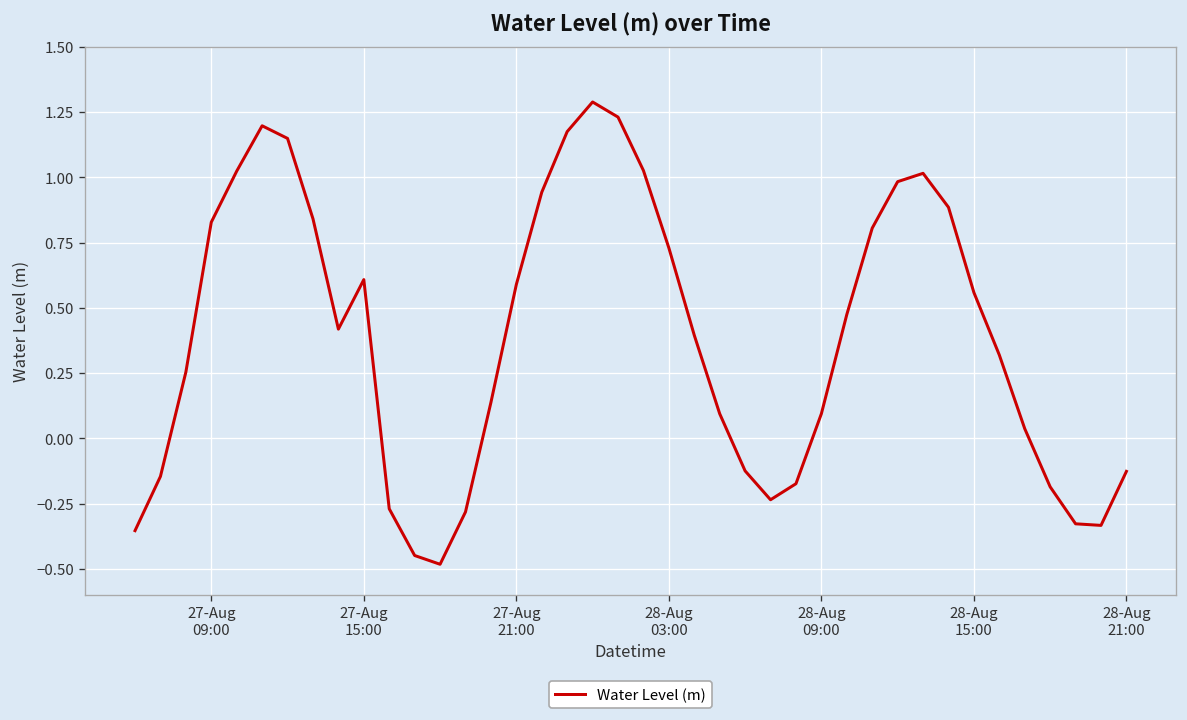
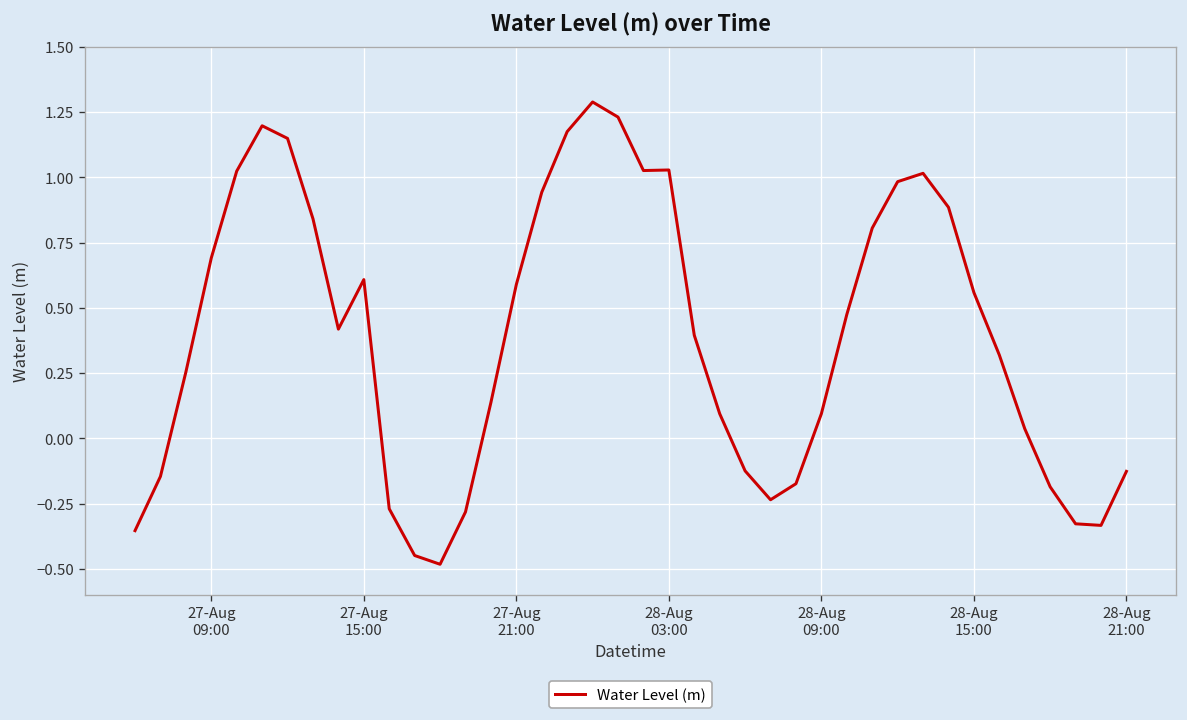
  {
-   "27-Aug 09:00": 0.83,
+   "27-Aug 09:00": 0.69,
    "27-Aug 15:00": 0.61,
    "27-Aug 21:00": 0.59,
-   "28-Aug 03:00": 0.73,
+   "28-Aug 03:00": 1.03,
    "28-Aug 09:00": 0.09,
    "28-Aug 15:00": 0.56,
    "28-Aug 21:00": -0.13
  }
